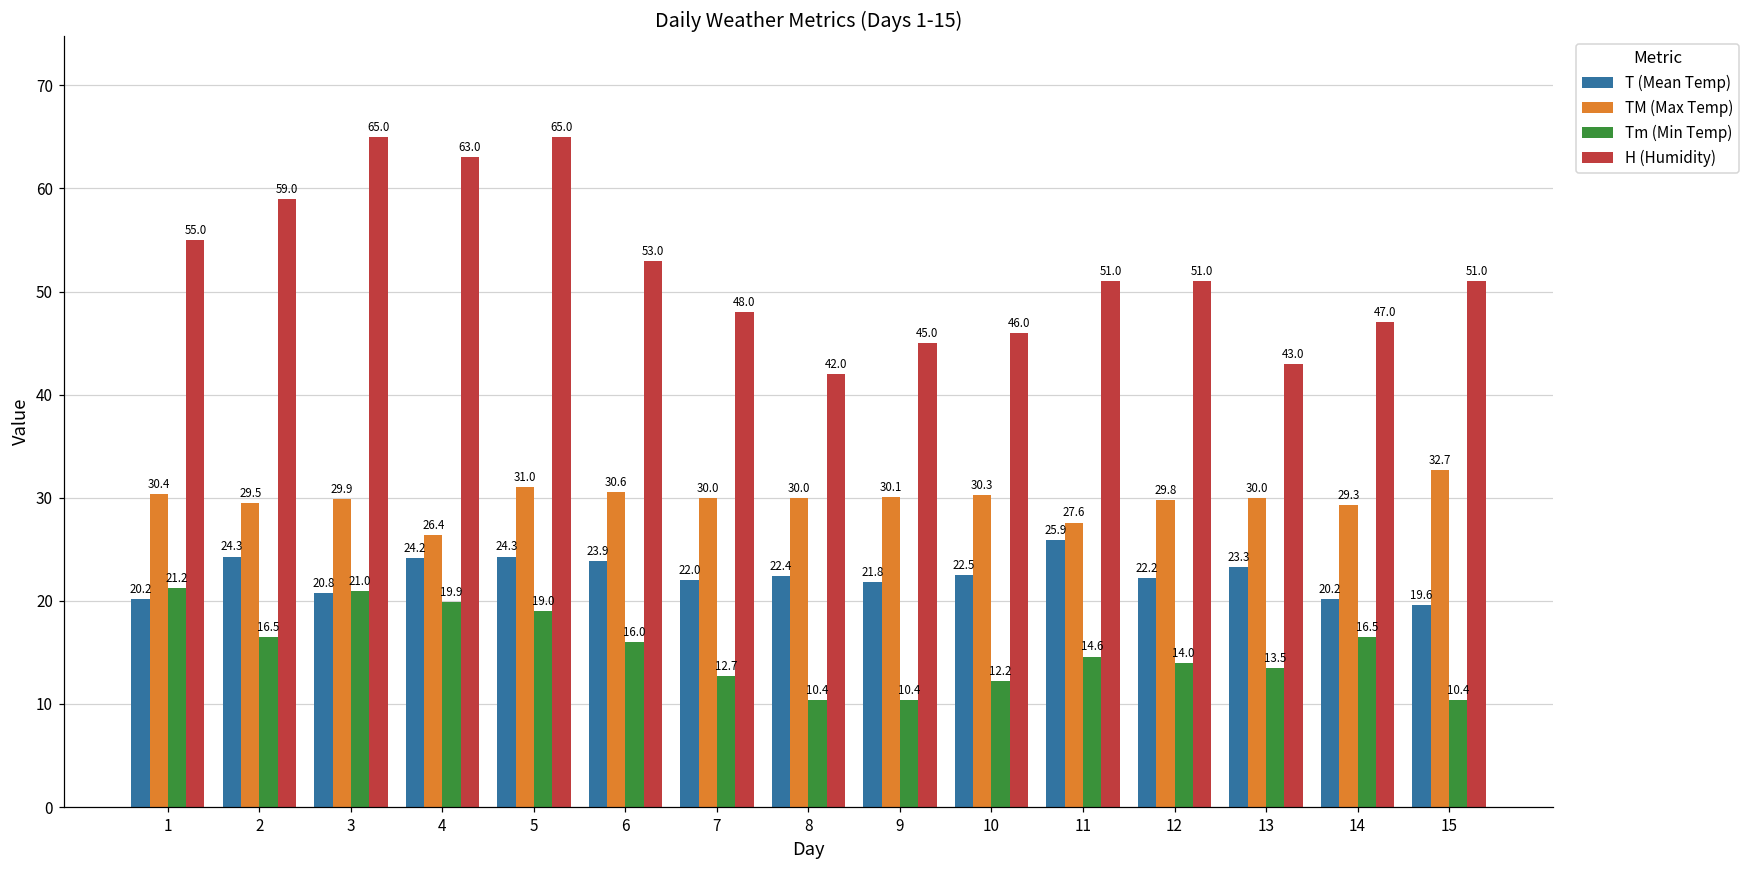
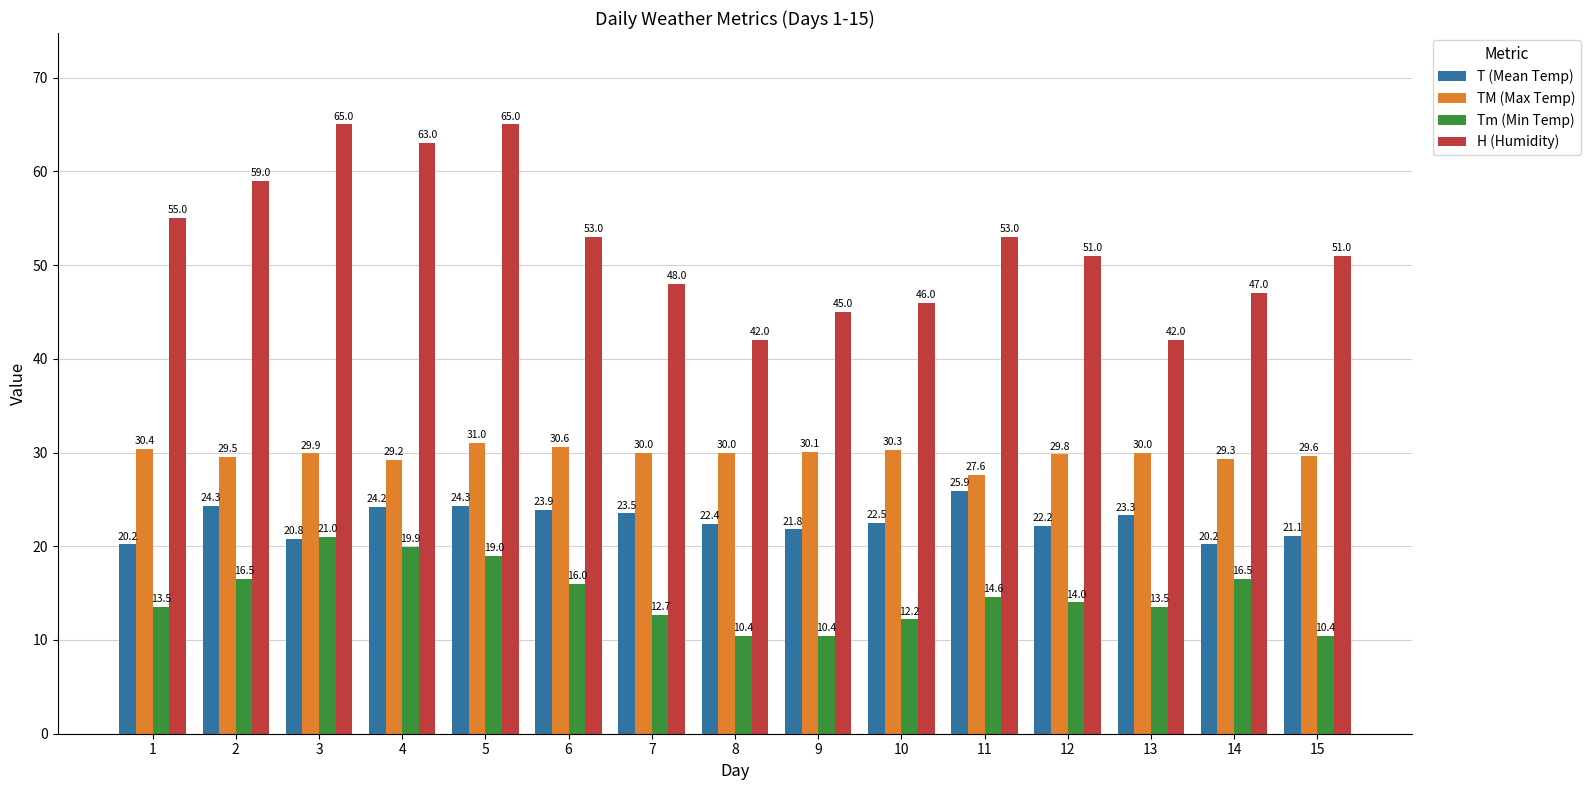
  {
    "T (Mean Temp)": {
      "1": 20.2,
      "2": 24.3,
      "3": 20.8,
      "4": 24.2,
      "5": 24.3,
      "6": 23.9,
-     "7": 22.0,
+     "7": 23.5,
      "8": 22.4,
      "9": 21.8,
      "10": 22.5,
      "11": 25.9,
      "12": 22.2,
      "13": 23.3,
      "14": 20.2,
-     "15": 19.6
+     "15": 21.1
    },
    "TM (Max Temp)": {
      "1": 30.4,
      "2": 29.5,
      "3": 29.9,
-     "4": 26.4,
+     "4": 29.2,
      "5": 31.0,
      "6": 30.6,
      "7": 30.0,
      "8": 30.0,
      "9": 30.1,
      "10": 30.3,
      "11": 27.6,
      "12": 29.8,
      "13": 30.0,
      "14": 29.3,
-     "15": 32.7
+     "15": 29.6
    },
    "Tm (Min Temp)": {
-     "1": 21.2,
+     "1": 13.5,
      "2": 16.5,
      "3": 21.0,
      "4": 19.9,
      "5": 19.0,
      "6": 16.0,
      "7": 12.7,
      "8": 10.4,
      "9": 10.4,
      "10": 12.2,
      "11": 14.6,
      "12": 14.0,
      "13": 13.5,
      "14": 16.5,
      "15": 10.4
    },
    "H (Humidity)": {
      "1": 55.0,
      "2": 59.0,
      "3": 65.0,
      "4": 63.0,
      "5": 65.0,
      "6": 53.0,
      "7": 48.0,
      "8": 42.0,
      "9": 45.0,
      "10": 46.0,
-     "11": 51.0,
+     "11": 53.0,
      "12": 51.0,
-     "13": 43.0,
+     "13": 42.0,
      "14": 47.0,
      "15": 51.0
    }
  }
